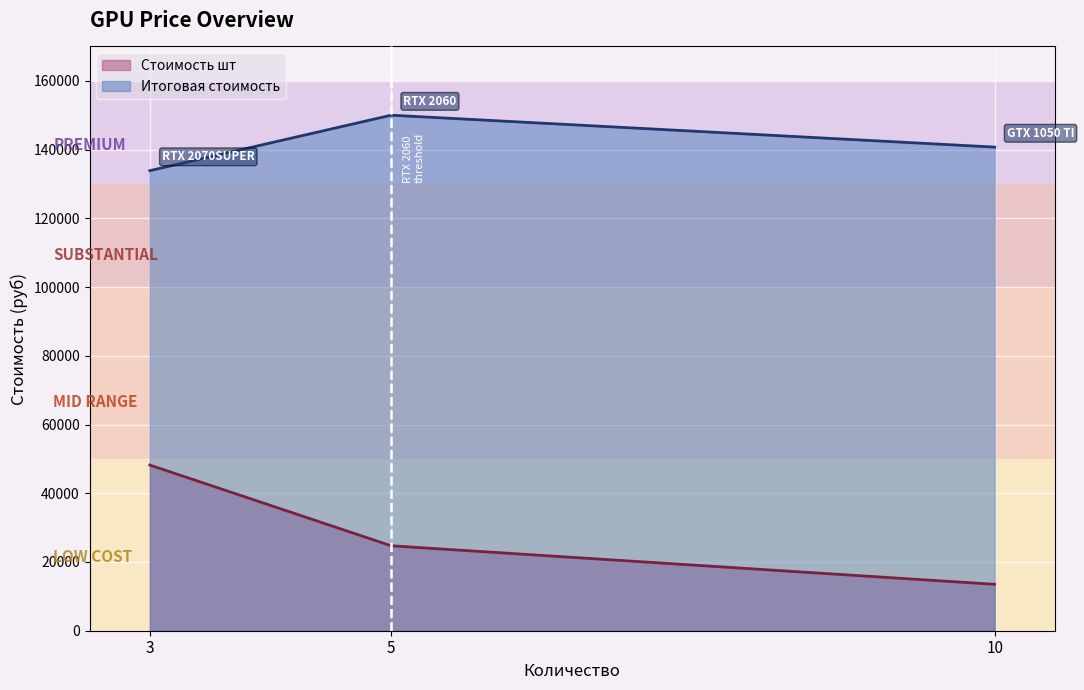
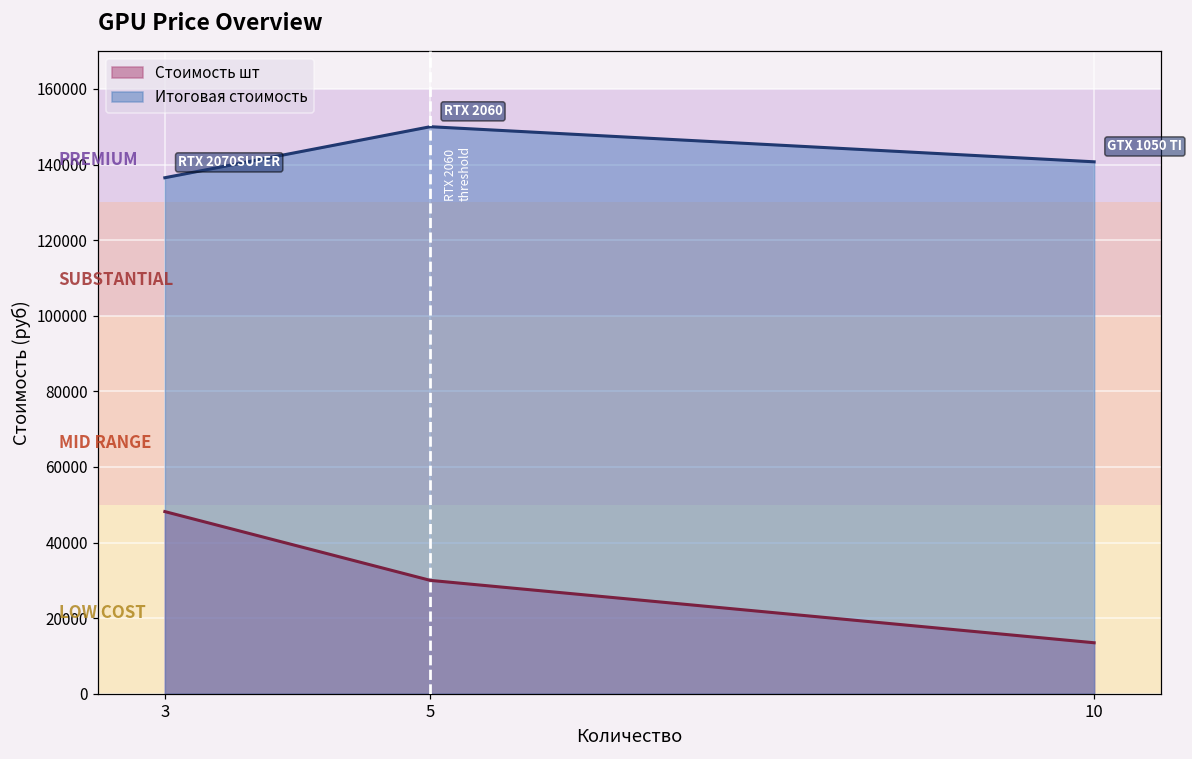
  {
    "Стоимость шт": {
      "3": 48000,
-     "5": 25000,
+     "5": 30000,
      "10": 14000
    },
    "Итоговая стоимость": {
-     "3": 134000
+     "3": 137000
    }
  }
